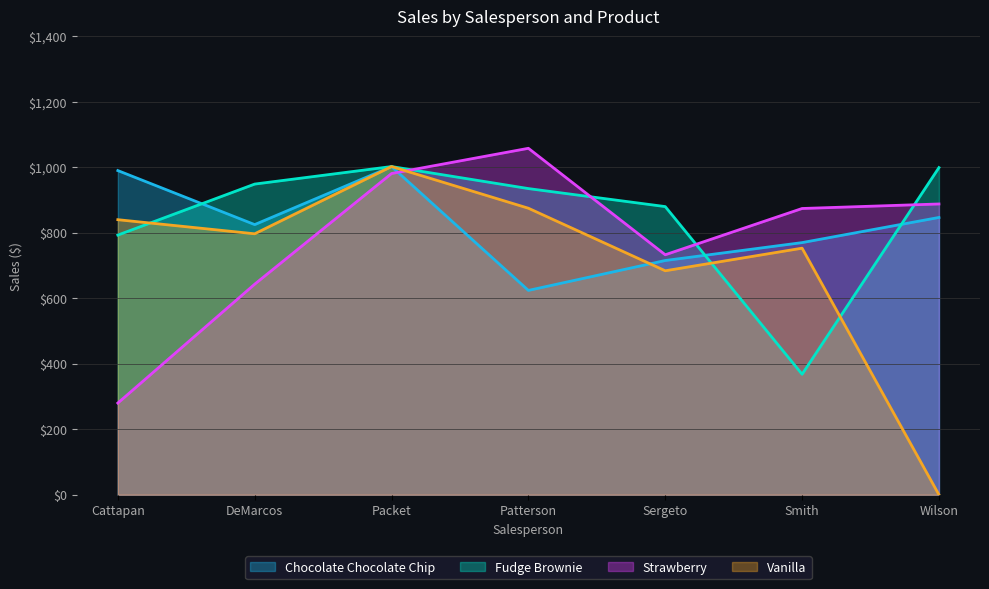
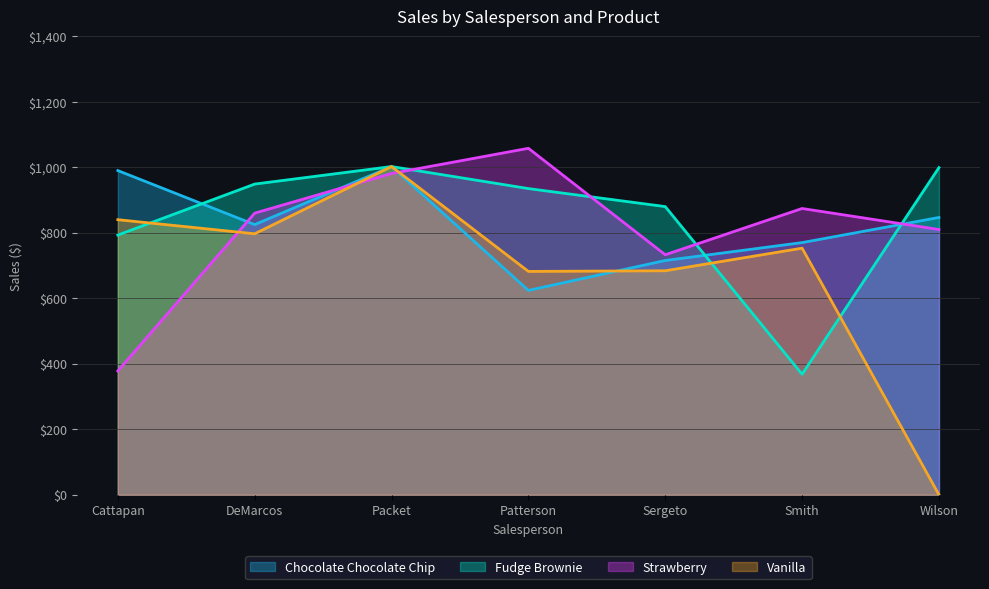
  {
    "Strawberry": {
-     "Cattapan": "$280",
-     "DeMarcos": "$640",
+     "Cattapan": "$380",
+     "DeMarcos": "$860",
      "Packet": "$980",
      "Patterson": "$1,060",
      "Sergeto": "$730",
      "Smith": "$870",
-     "Wilson": "$890"
+     "Wilson": "$810"
    },
    "Vanilla": {
      "Cattapan": "$840",
      "DeMarcos": "$800",
-     "Patterson": "$880",
+     "Patterson": "$680",
      "Sergeto": "$680",
      "Smith": "$750",
      "Wilson": "$0"
    }
  }
